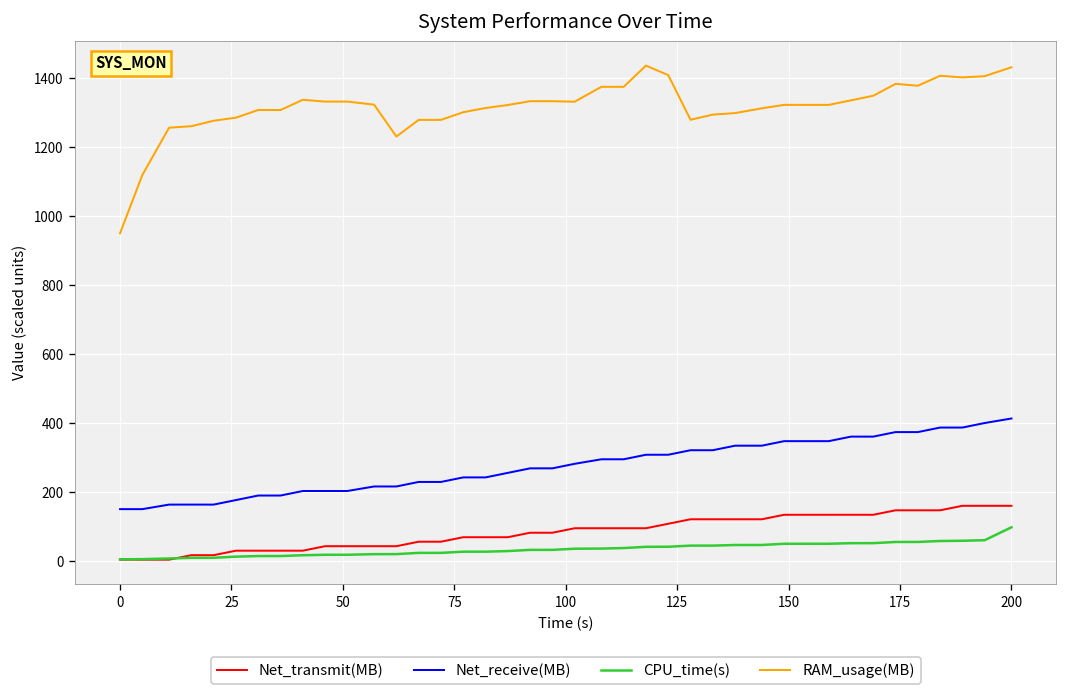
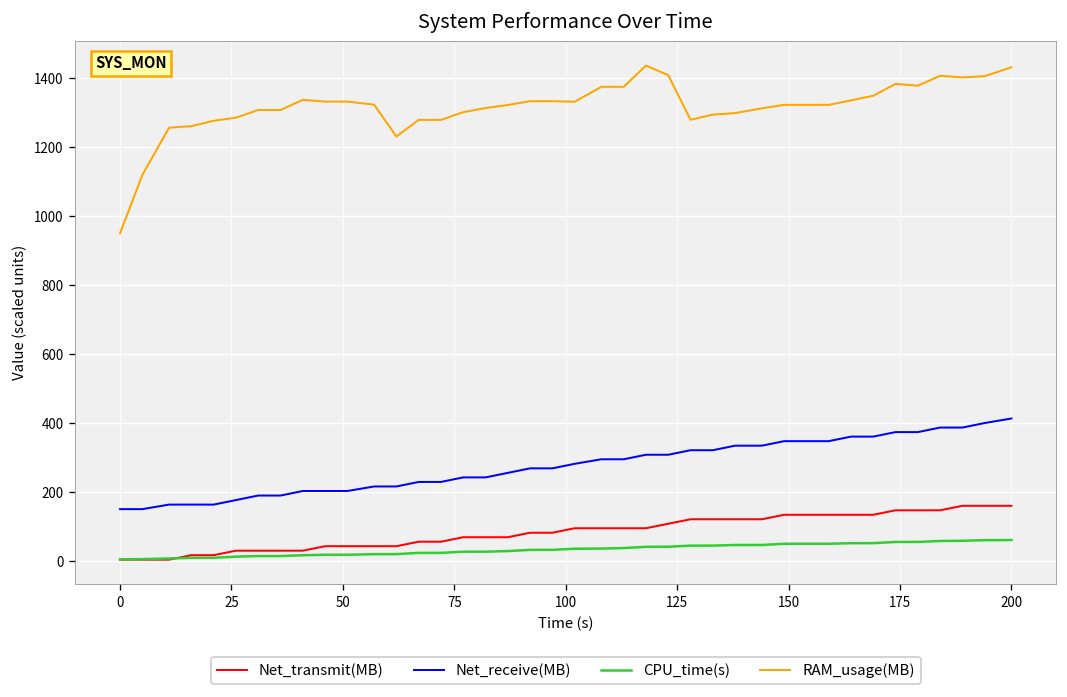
  {
    "Net_transmit(MB)": {
      "200": 160
    },
    "Net_receive(MB)": {
      "0": 150,
      "200": 410
    },
    "CPU_time(s)": {
-     "200": 100
+     "200": 60
    },
    "RAM_usage(MB)": {
      "0": 950,
      "200": 1430
    }
  }
